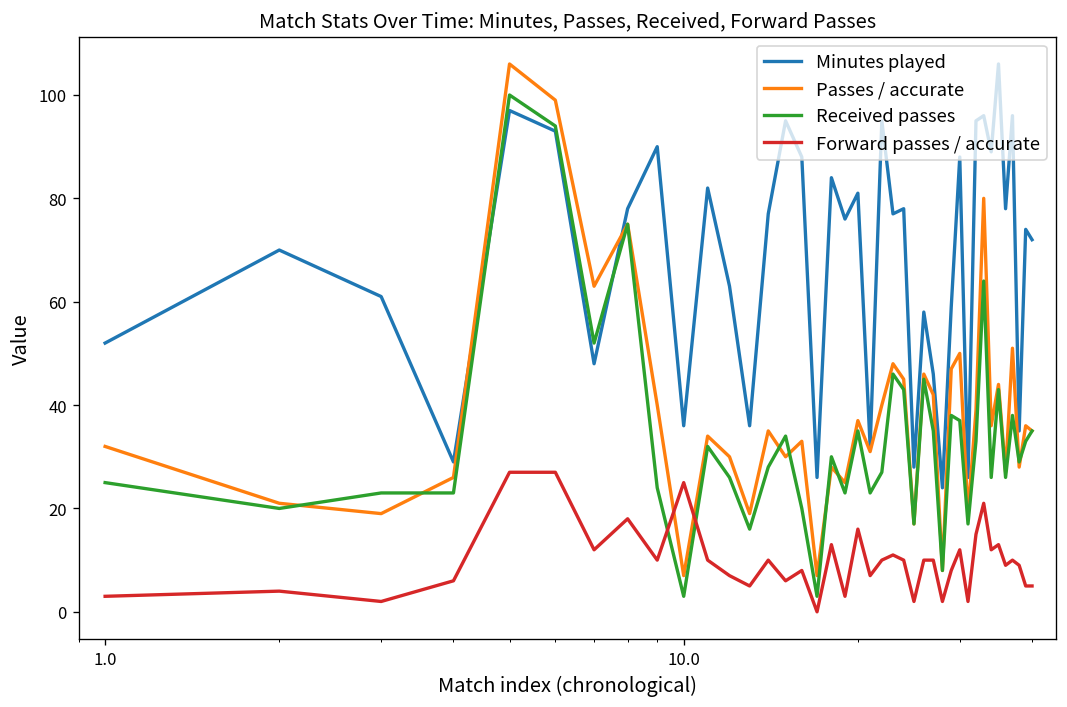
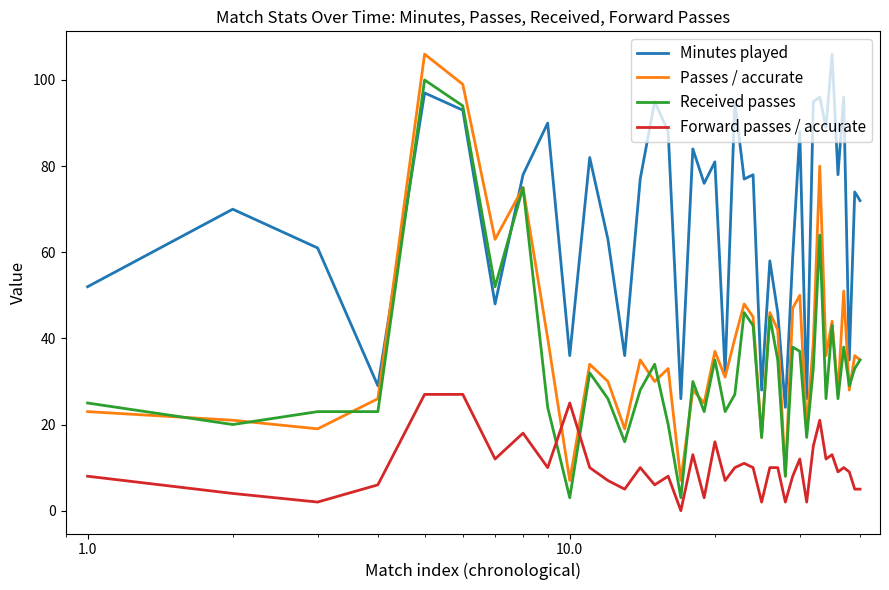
  {
    "Minutes played": {
      "1.0": 52,
      "10.0": 36
    },
    "Passes / accurate": {
-     "1.0": 32,
+     "1.0": 23,
      "10.0": 7
    },
    "Received passes": {
      "1.0": 25,
      "10.0": 3
    },
    "Forward passes / accurate": {
-     "1.0": 3,
+     "1.0": 8,
      "10.0": 25
    }
  }
